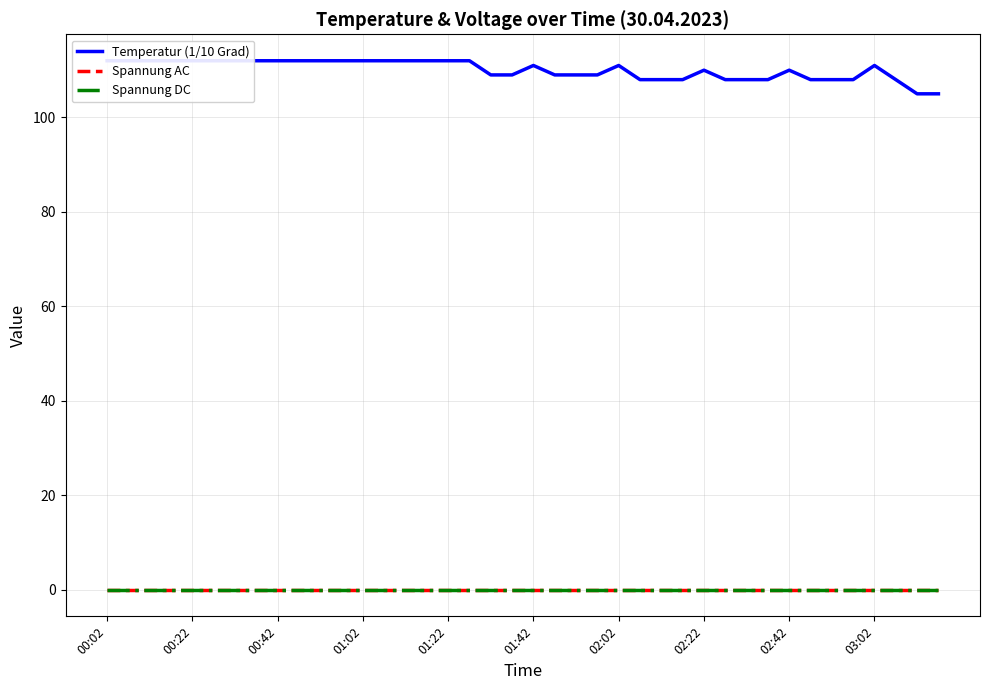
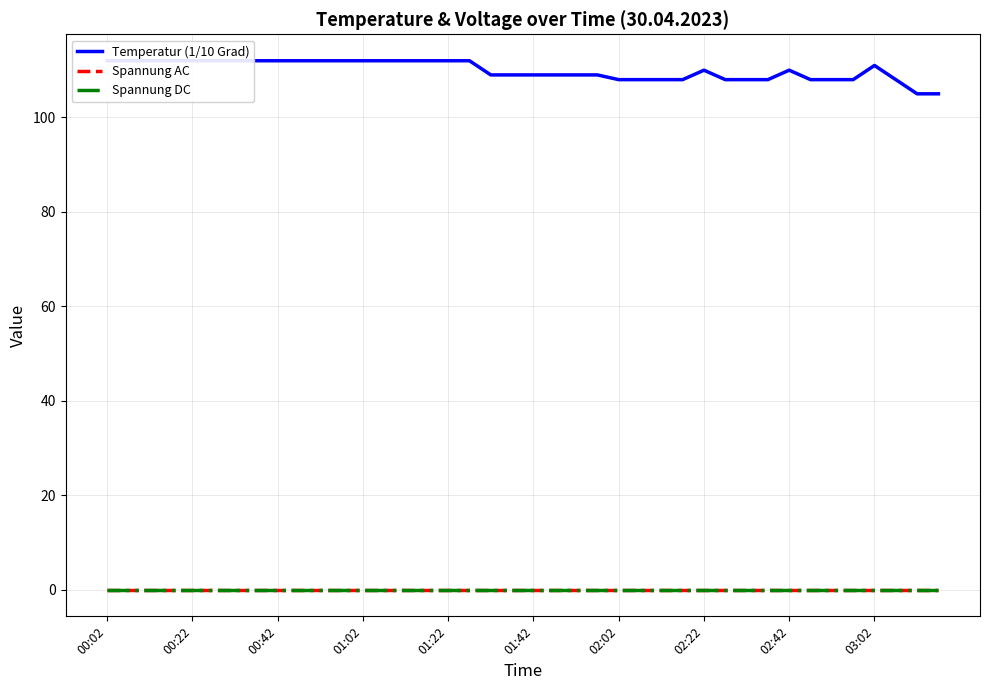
  {
    "Temperatur (1/10 Grad)": {
      "00:42": 112,
      "01:02": 112,
      "01:22": 112,
-     "01:42": 111,
-     "02:02": 111,
+     "01:42": 109,
+     "02:02": 108,
      "02:22": 110,
      "02:42": 110,
      "03:02": 111
    },
    "Spannung DC": {
      "00:02": 0,
      "00:22": 0,
      "00:42": 0,
      "01:02": 0,
      "01:22": 0,
      "01:42": 0,
      "02:02": 0,
      "02:22": 0,
      "02:42": 0,
      "03:02": 0
    }
  }
